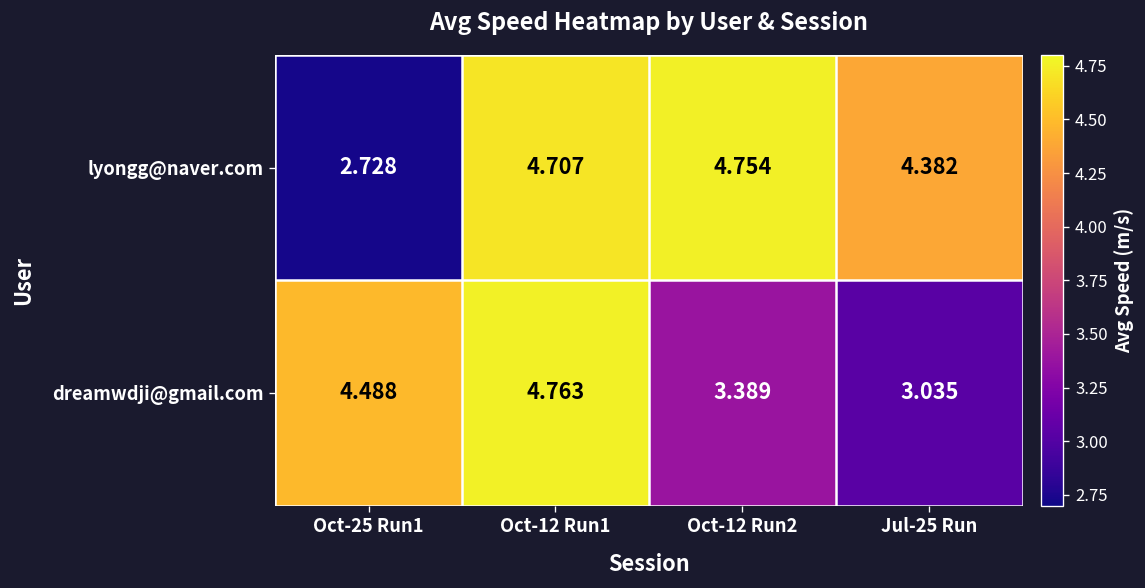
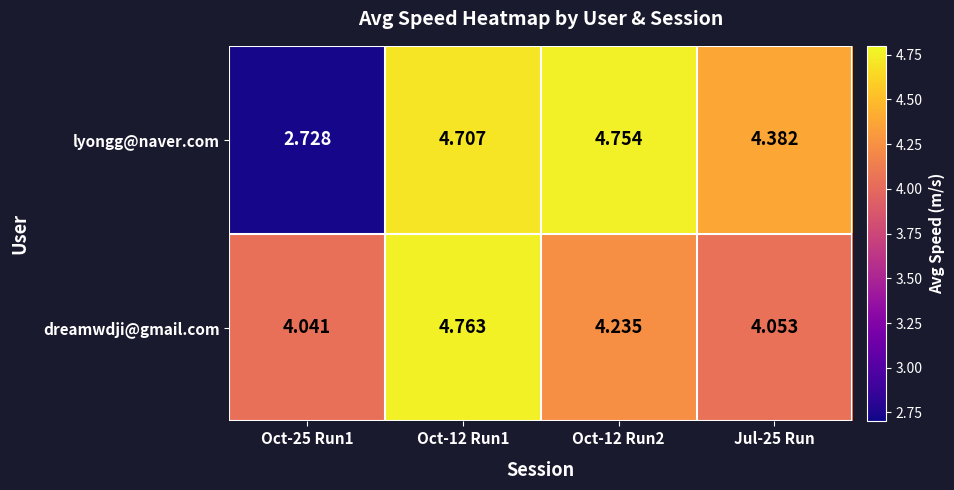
  {
    "lyongg@naver.com": {
      "Oct-25 Run1": 2.728,
      "Oct-12 Run1": 4.707,
      "Oct-12 Run2": 4.754,
      "Jul-25 Run": 4.382
    },
    "dreamwdji@gmail.com": {
-     "Oct-25 Run1": 4.488,
+     "Oct-25 Run1": 4.041,
      "Oct-12 Run1": 4.763,
-     "Oct-12 Run2": 3.389,
-     "Jul-25 Run": 3.035
+     "Oct-12 Run2": 4.235,
+     "Jul-25 Run": 4.053
    }
  }
